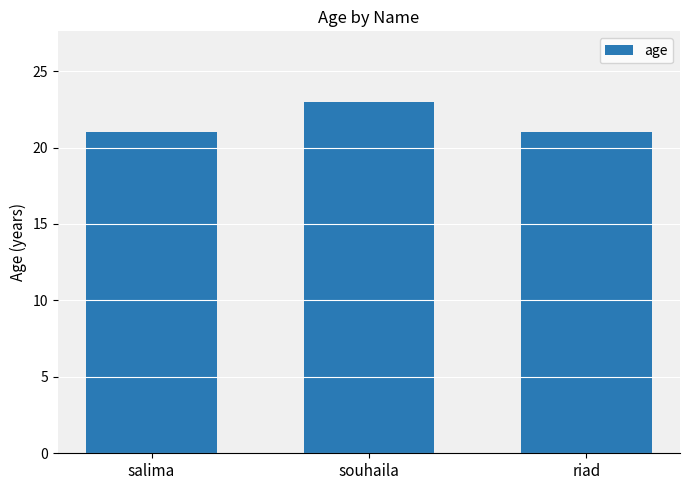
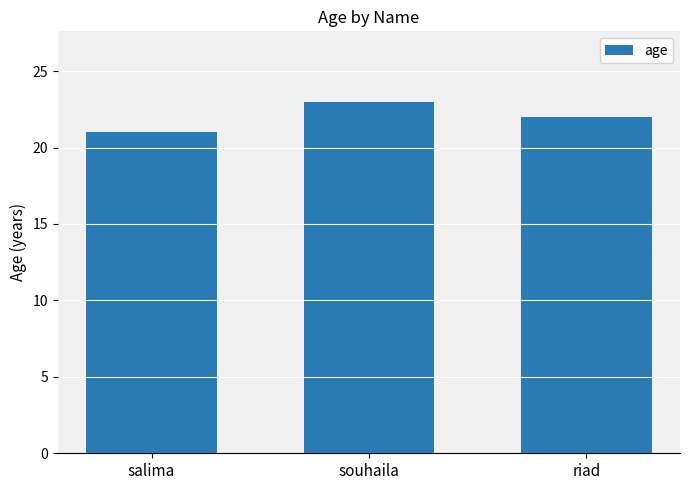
  {
    "salima": 21,
    "souhaila": 23,
-   "riad": 21
+   "riad": 22
  }
